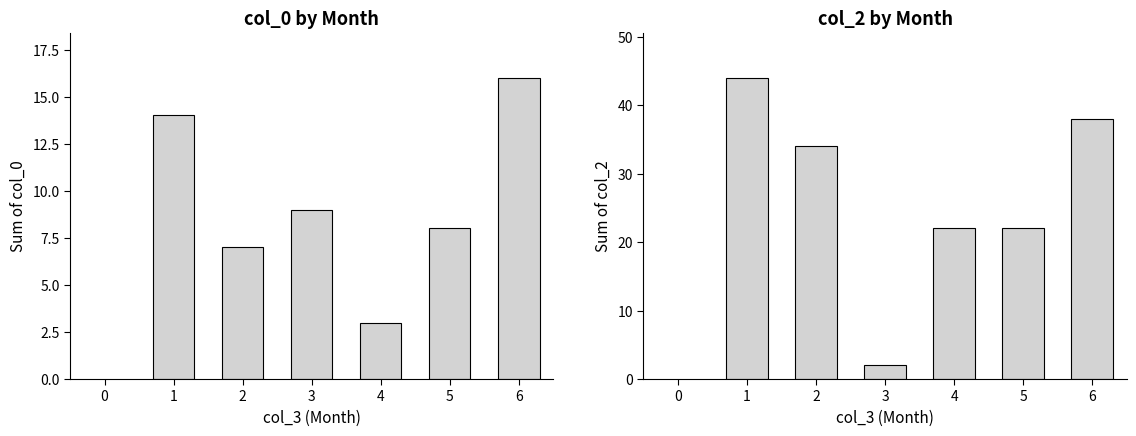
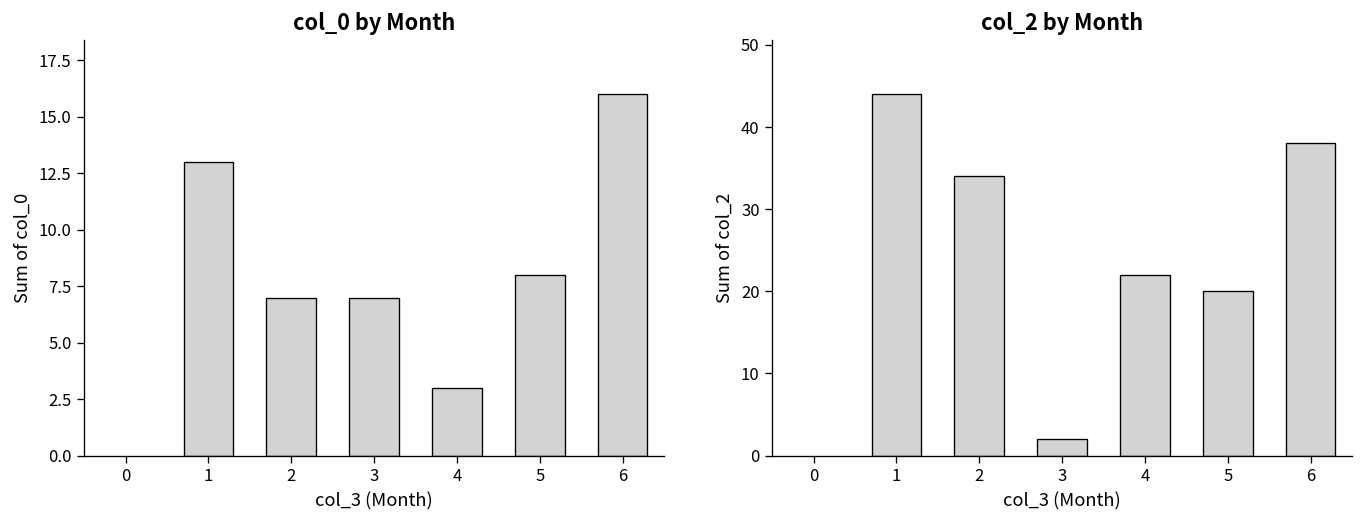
  {
    "col_0 by Month": {
-     "1": 14,
+     "1": 13,
      "2": 7,
-     "3": 9,
+     "3": 7,
      "4": 3,
      "5": 8,
      "6": 16
    },
    "col_2 by Month": {
      "1": 44,
      "2": 34,
      "3": 2,
      "4": 22,
-     "5": 22,
+     "5": 20,
      "6": 38
    }
  }
